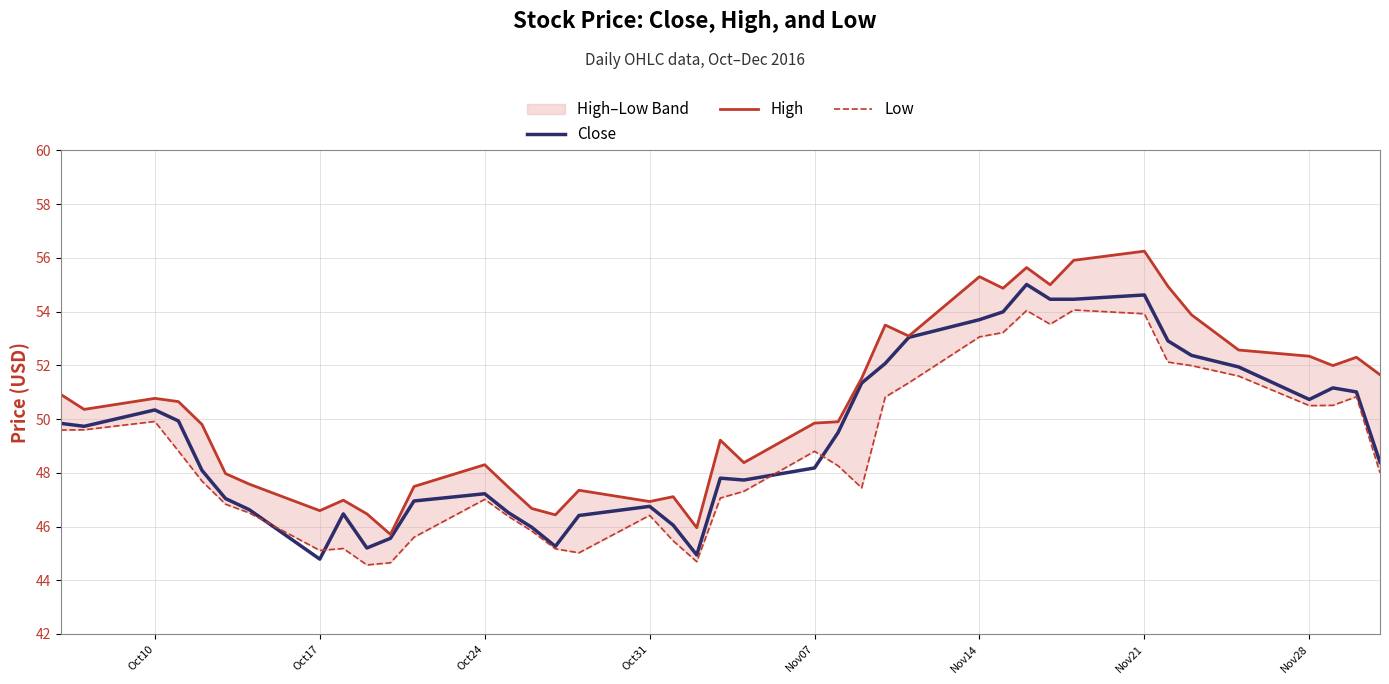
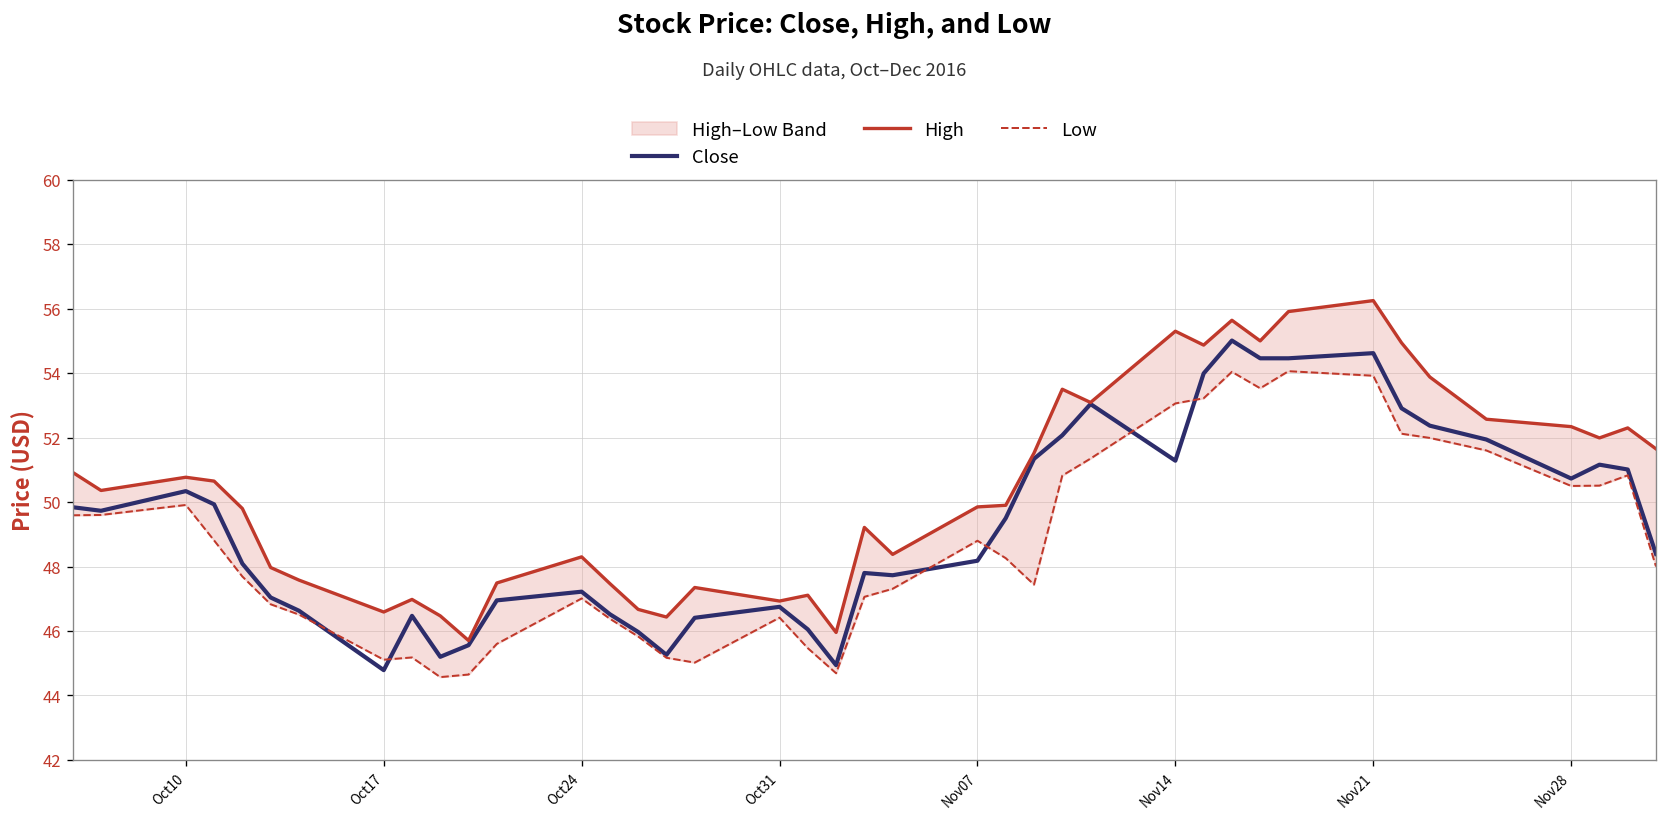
  {
    "Close": {
      "Oct10": 50.3,
      "Oct17": 44.8,
      "Oct24": 47.2,
      "Oct31": 46.8,
      "Nov07": 48.2,
-     "Nov14": 53.7,
+     "Nov14": 51.3,
      "Nov21": 54.6,
      "Nov28": 50.7
    },
    "High–Low Band": {
      "Oct10": 50.8,
      "Oct17": 46.6,
      "Oct24": 48.3,
      "Oct31": 46.9,
      "Nov07": 49.8,
      "Nov14": 55.3,
      "Nov21": 56.3,
      "Nov28": 52.3
    },
    "Low": {
      "Oct10": 49.9,
      "Oct17": 45.1,
      "Oct24": 47.0,
      "Oct31": 46.4,
      "Nov07": 48.8,
      "Nov14": 53.1,
      "Nov21": 53.9,
      "Nov28": 50.5
    }
  }
